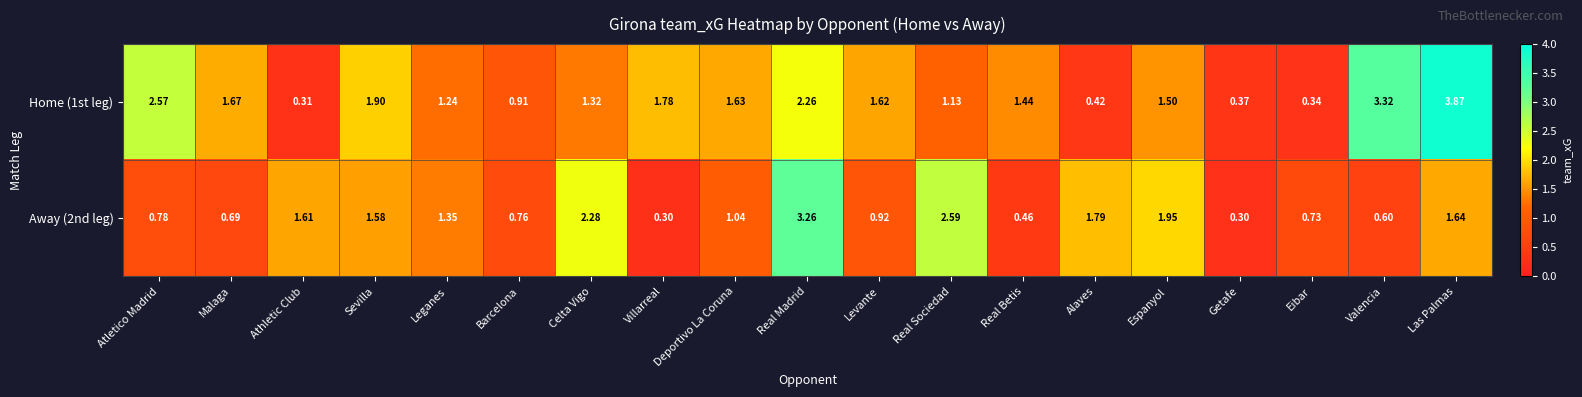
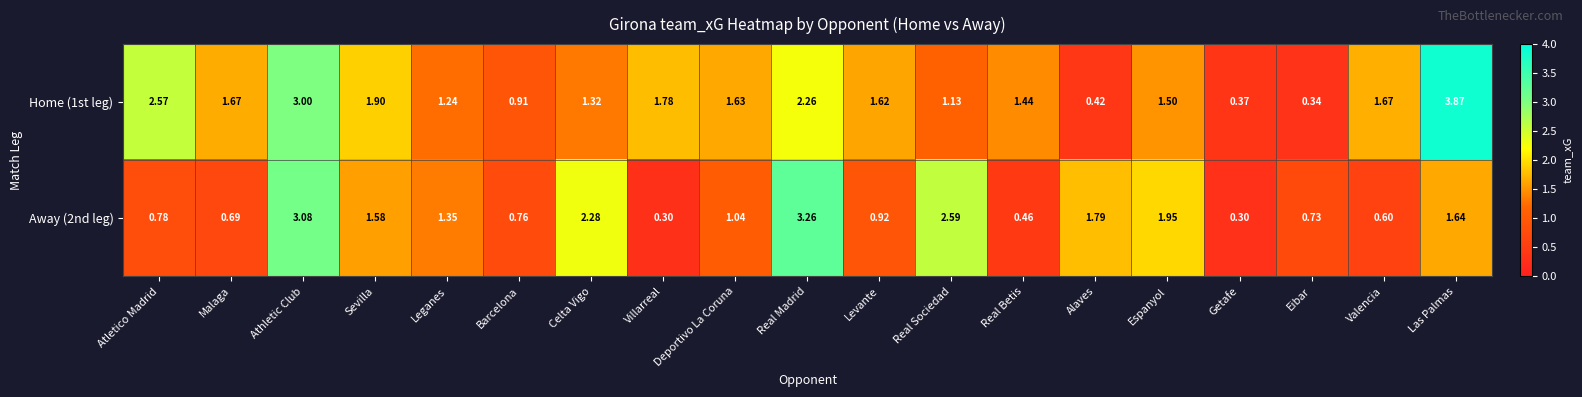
  {
    "Home (1st leg)": {
      "Atletico Madrid": 2.57,
      "Malaga": 1.67,
-     "Athletic Club": 0.31,
+     "Athletic Club": 3.00,
      "Sevilla": 1.90,
      "Leganes": 1.24,
      "Barcelona": 0.91,
      "Celta Vigo": 1.32,
      "Villarreal": 1.78,
      "Deportivo La Coruna": 1.63,
      "Real Madrid": 2.26,
      "Levante": 1.62,
      "Real Sociedad": 1.13,
      "Real Betis": 1.44,
      "Alaves": 0.42,
      "Espanyol": 1.50,
      "Getafe": 0.37,
      "Eibar": 0.34,
-     "Valencia": 3.32,
+     "Valencia": 1.67,
      "Las Palmas": 3.87
    },
    "Away (2nd leg)": {
      "Atletico Madrid": 0.78,
      "Malaga": 0.69,
-     "Athletic Club": 1.61,
+     "Athletic Club": 3.08,
      "Sevilla": 1.58,
      "Leganes": 1.35,
      "Barcelona": 0.76,
      "Celta Vigo": 2.28,
      "Villarreal": 0.30,
      "Deportivo La Coruna": 1.04,
      "Real Madrid": 3.26,
      "Levante": 0.92,
      "Real Sociedad": 2.59,
      "Real Betis": 0.46,
      "Alaves": 1.79,
      "Espanyol": 1.95,
      "Getafe": 0.30,
      "Eibar": 0.73,
      "Valencia": 0.60,
      "Las Palmas": 1.64
    }
  }
